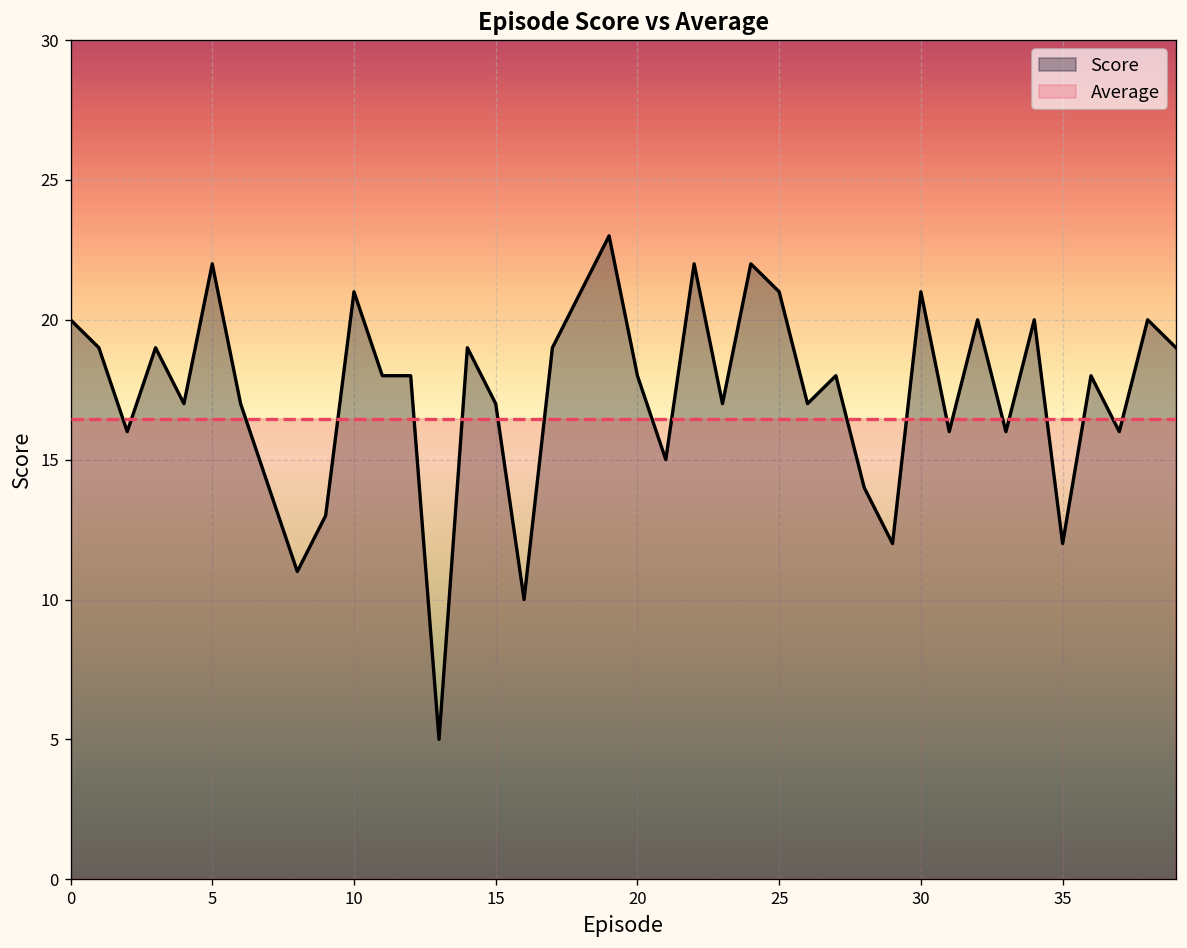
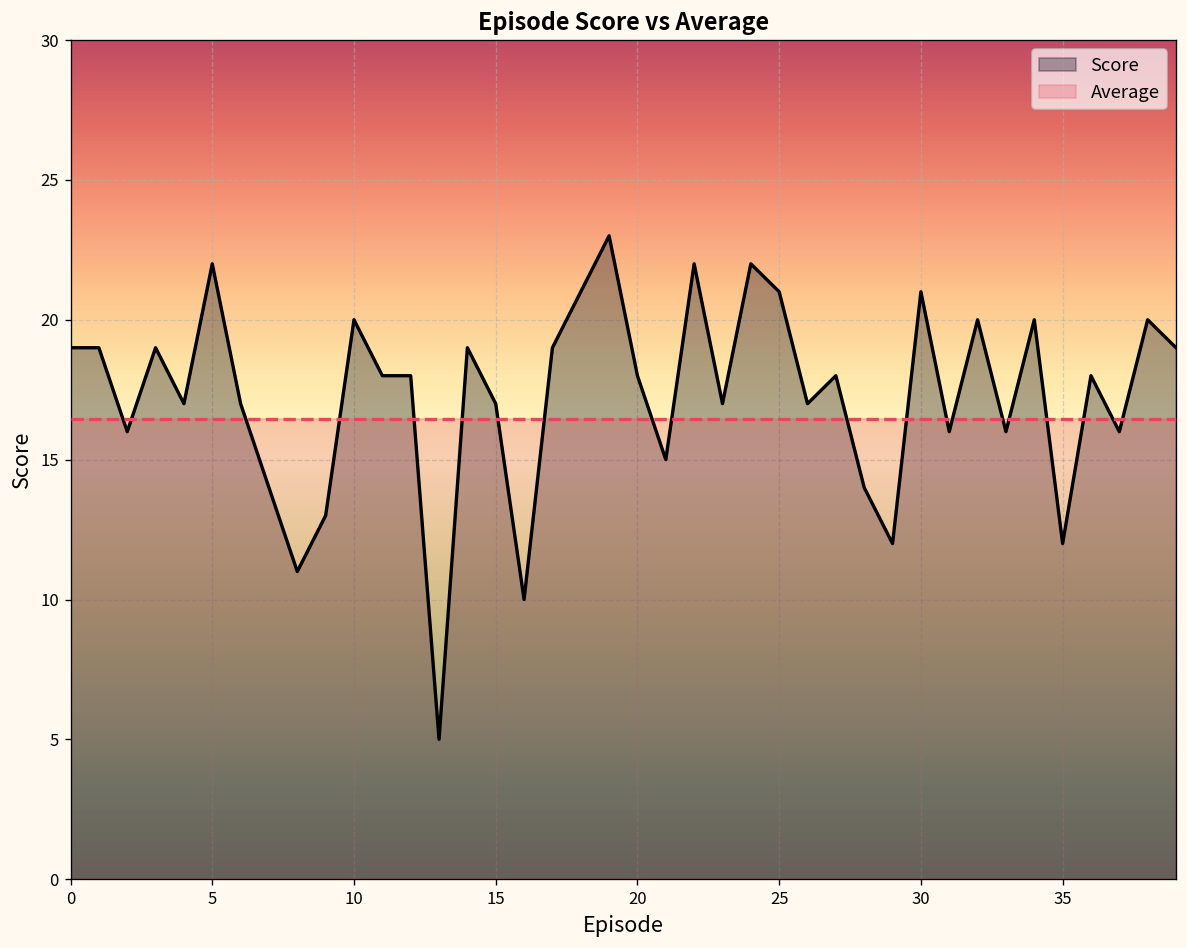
  {
    "Score": {
-     "0": 20,
+     "0": 19,
      "5": 22,
-     "10": 21,
+     "10": 20,
      "15": 17,
      "20": 18,
      "25": 21,
      "30": 21,
      "35": 12
    },
    "Average": {
      "0": 16.4,
      "5": 16.4,
      "10": 16.4,
      "15": 16.4,
      "20": 16.4,
      "25": 16.4,
      "30": 16.4,
      "35": 16.4
    }
  }
